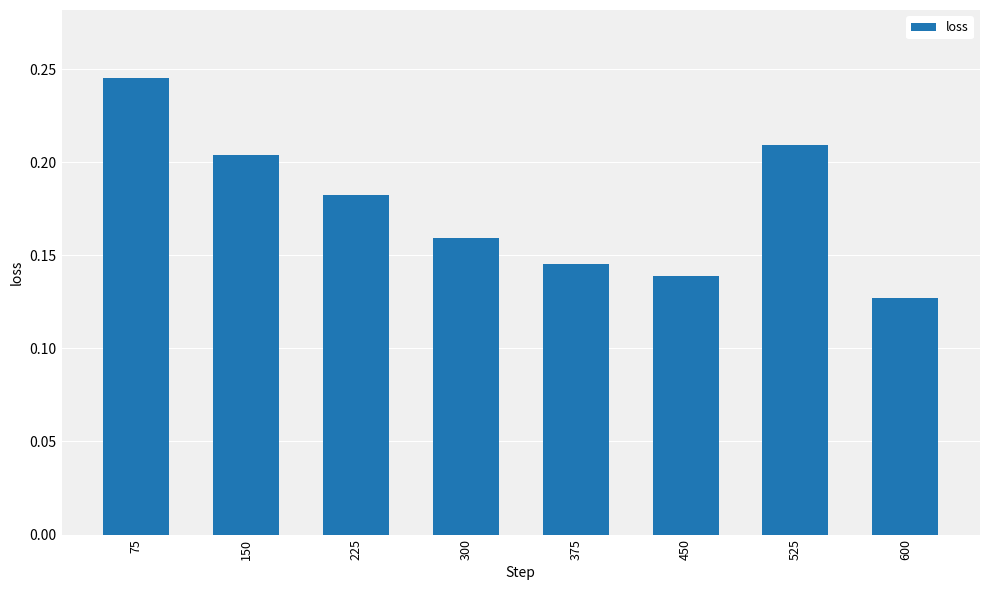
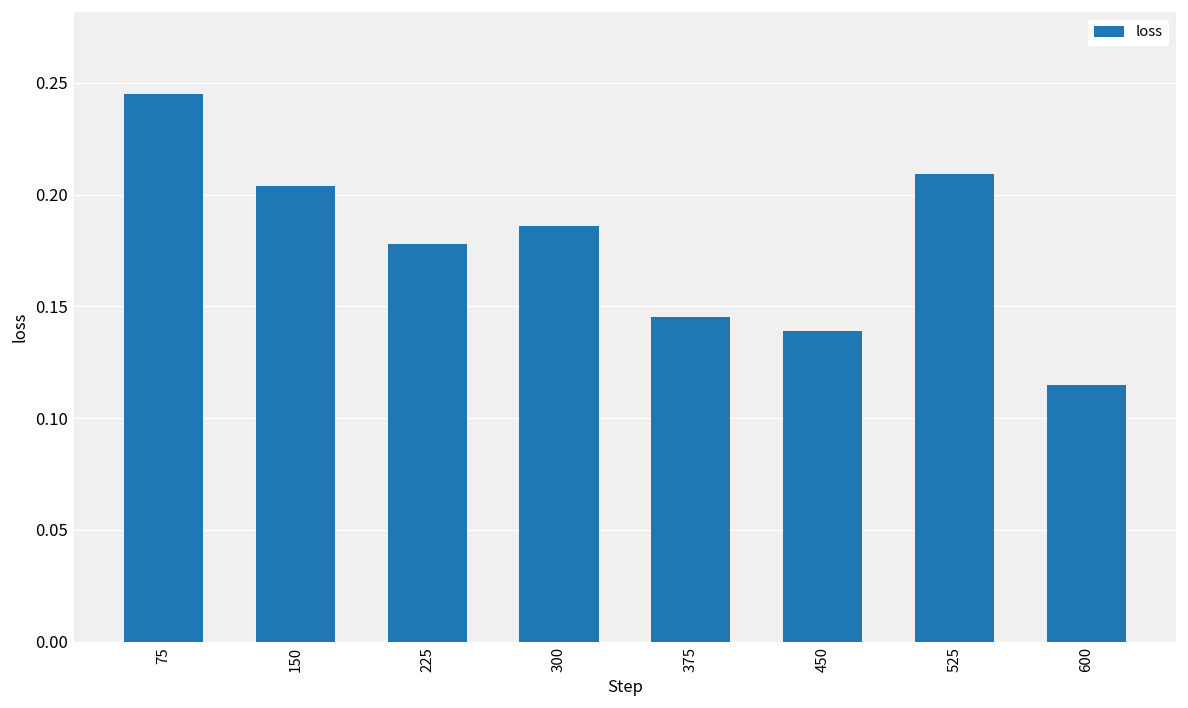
  {
    "75": 0.245,
    "150": 0.204,
-   "225": 0.182,
-   "300": 0.159,
+   "225": 0.178,
+   "300": 0.186,
    "375": 0.145,
    "450": 0.139,
    "525": 0.209,
-   "600": 0.127
+   "600": 0.115
  }
